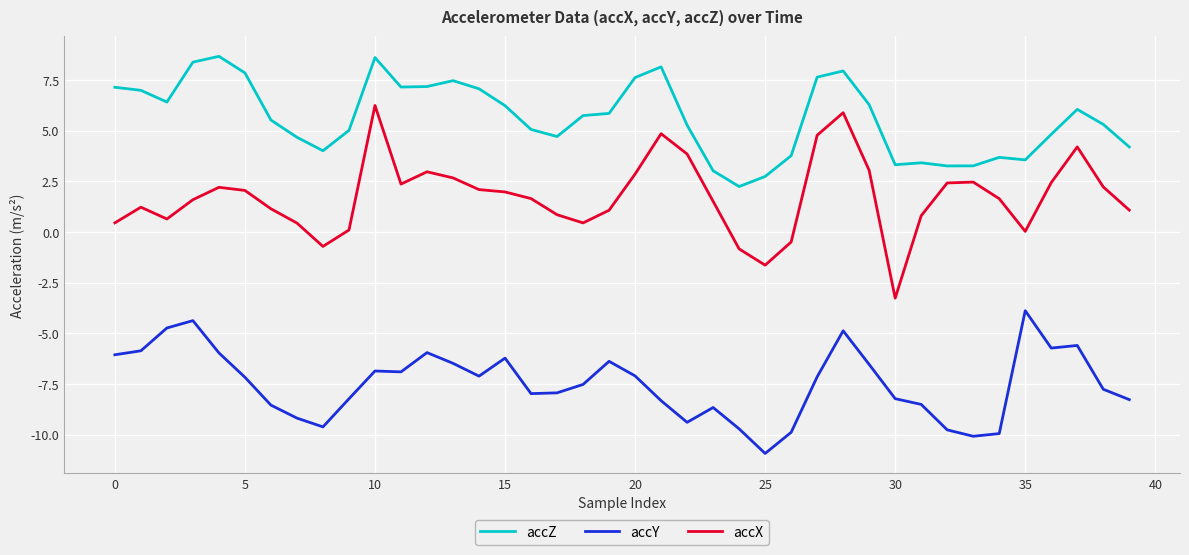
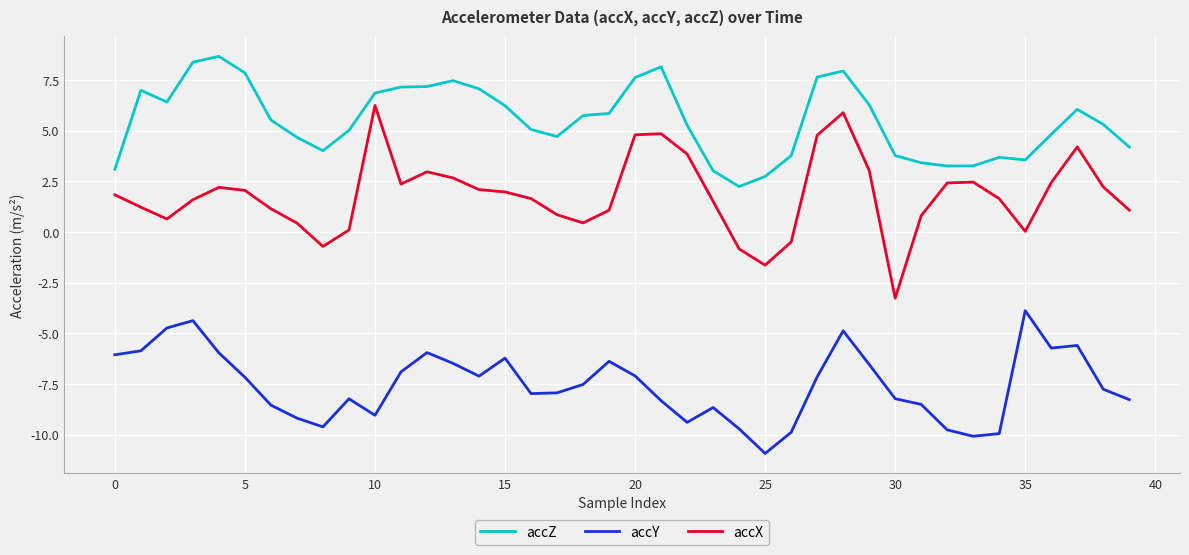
  {
    "accZ": {
-     "0": 7.1,
+     "0": 3.1,
      "5": 7.9,
-     "10": 8.6,
+     "10": 6.9,
      "15": 6.2,
      "20": 7.6,
      "25": 2.7,
-     "30": 3.3,
+     "30": 3.8,
      "35": 3.6
    },
    "accY": {
      "0": -6.1,
      "5": -7.2,
-     "10": -6.9,
+     "10": -9.0,
      "15": -6.2,
      "20": -7.1,
      "25": -10.9,
      "30": -8.2,
      "35": -3.9
    },
    "accX": {
-     "0": 0.5,
+     "0": 1.8,
      "5": 2.1,
      "10": 6.2,
      "15": 2.0,
-     "20": 2.9,
+     "20": 4.8,
      "25": -1.6,
      "30": -3.3,
      "35": 0.0
    }
  }
